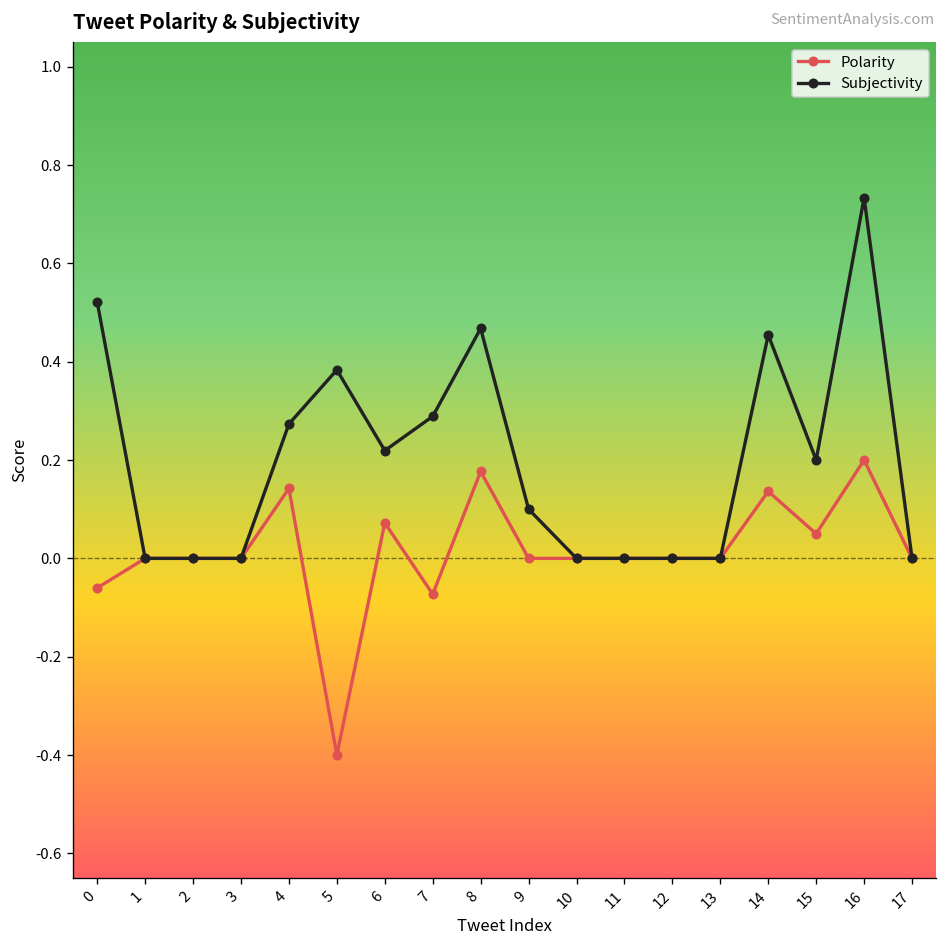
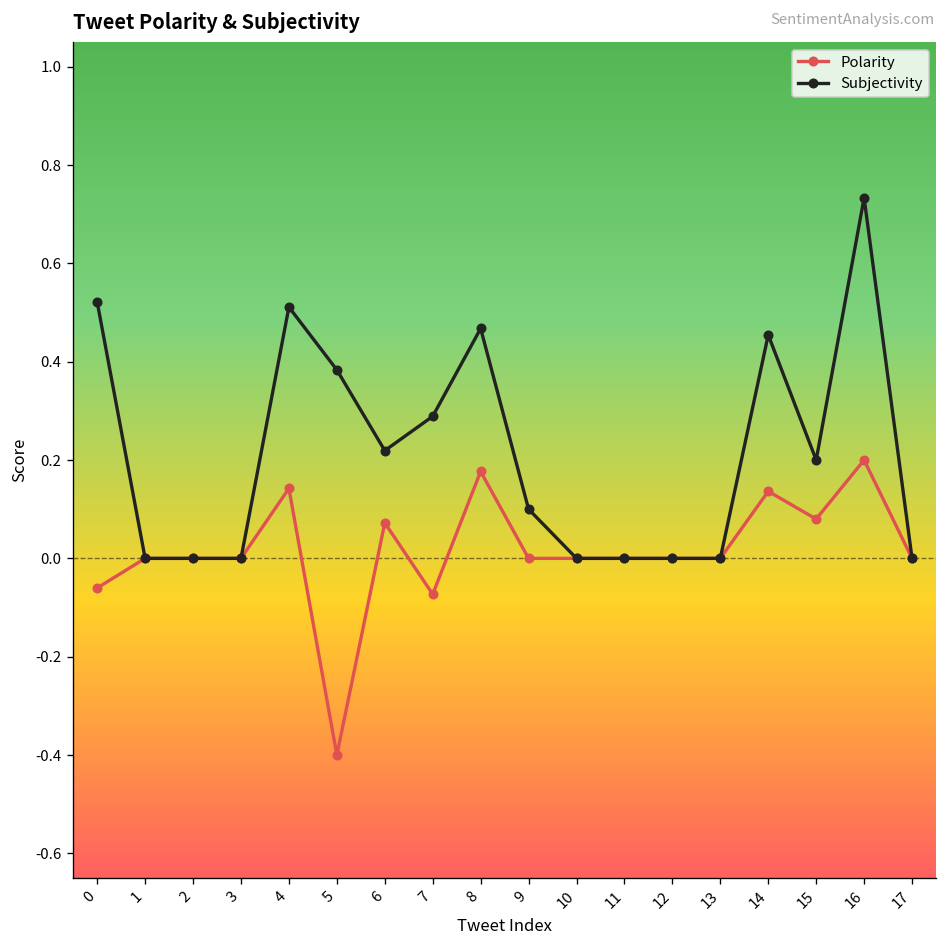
  {
    "Polarity": {
      "0": -0.06,
      "4": 0.14,
      "5": -0.40,
      "6": 0.07,
      "7": -0.07,
      "8": 0.18,
      "9": 0.00,
      "14": 0.14,
-     "15": 0.05,
+     "15": 0.08,
      "16": 0.20
    },
    "Subjectivity": {
      "0": 0.52,
-     "4": 0.27,
+     "4": 0.51,
      "5": 0.38,
      "6": 0.22,
      "7": 0.29,
      "8": 0.47,
      "9": 0.10,
      "14": 0.45,
      "15": 0.20,
      "16": 0.73
    }
  }
